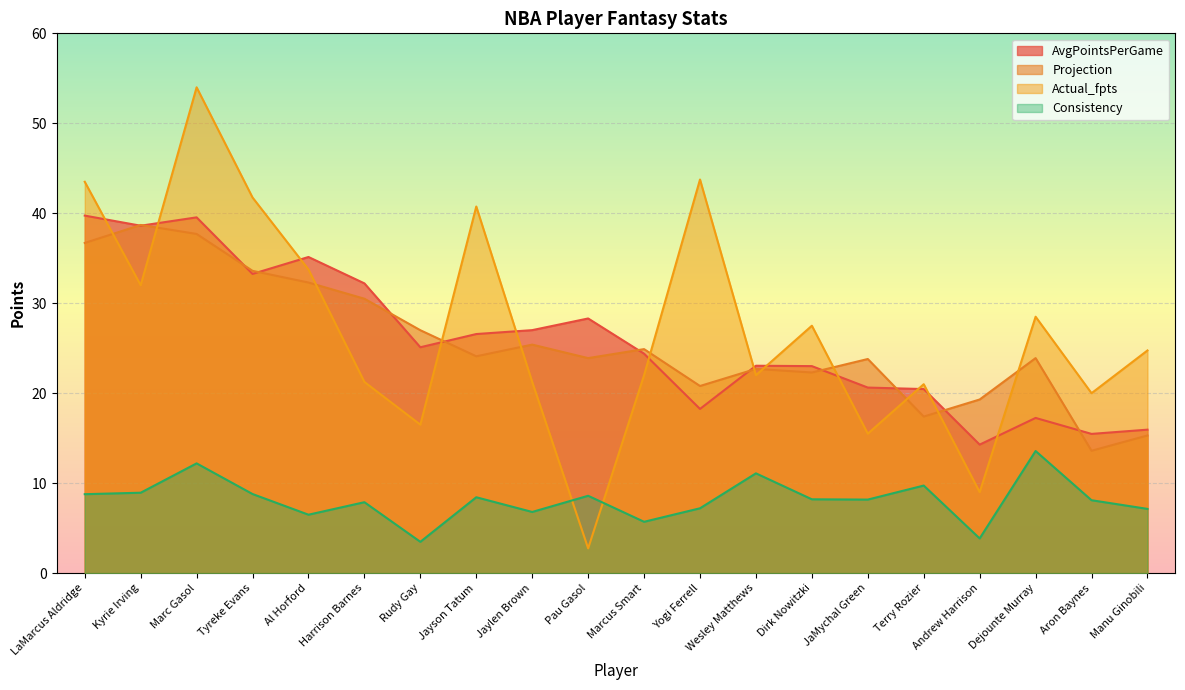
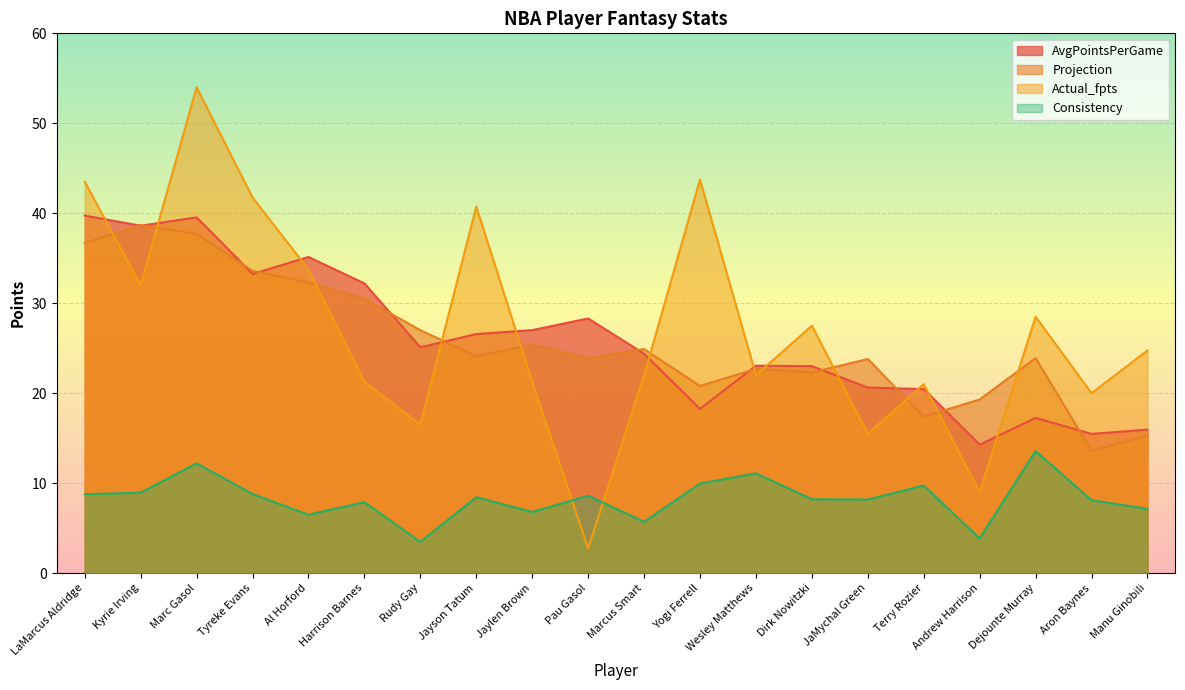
  {
    "Consistency": {
      "LaMarcus Aldridge": 9,
      "Kyrie Irving": 9,
      "Marc Gasol": 12,
      "Tyreke Evans": 9,
      "Al Horford": 6,
      "Harrison Barnes": 8,
      "Rudy Gay": 3,
      "Jayson Tatum": 8,
      "Jaylen Brown": 7,
      "Pau Gasol": 9,
      "Marcus Smart": 6,
-     "Yogi Ferrell": 7,
+     "Yogi Ferrell": 10,
      "Wesley Matthews": 11,
      "Dirk Nowitzki": 8,
      "JaMychal Green": 8,
      "Terry Rozier": 10,
      "Andrew Harrison": 4,
      "Dejounte Murray": 14,
      "Aron Baynes": 8,
      "Manu Ginobili": 7
    }
  }
